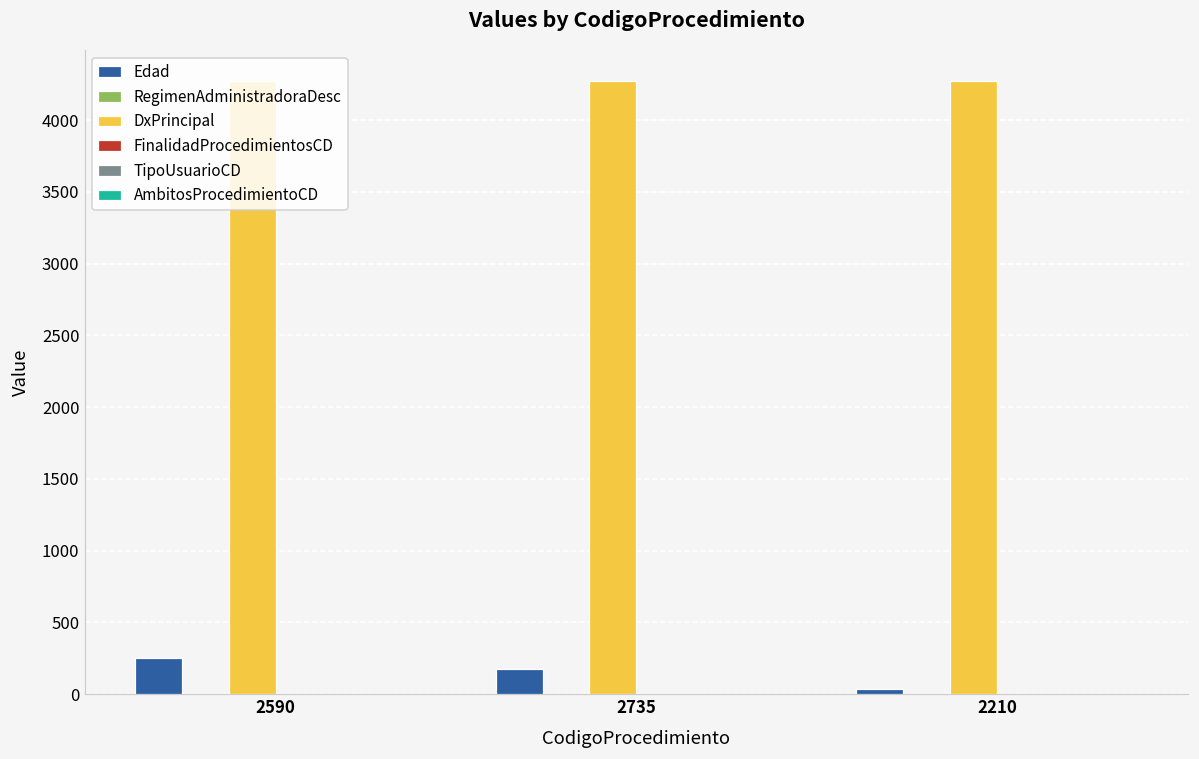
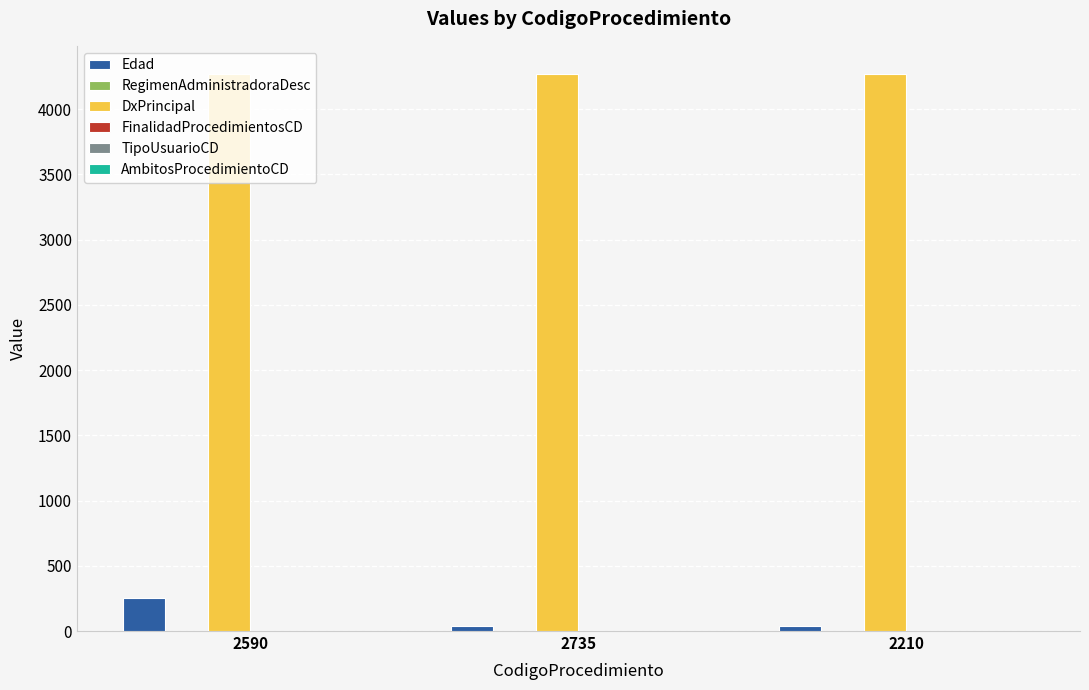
  {
    "Edad": {
      "2590": 260,
-     "2735": 170,
+     "2735": 40,
      "2210": 40
    },
    "DxPrincipal": {
      "2735": 4270,
      "2210": 4270
    },
    "AmbitosProcedimientoCD": {
      "2590": 0,
      "2735": 0,
      "2210": 0
    }
  }
